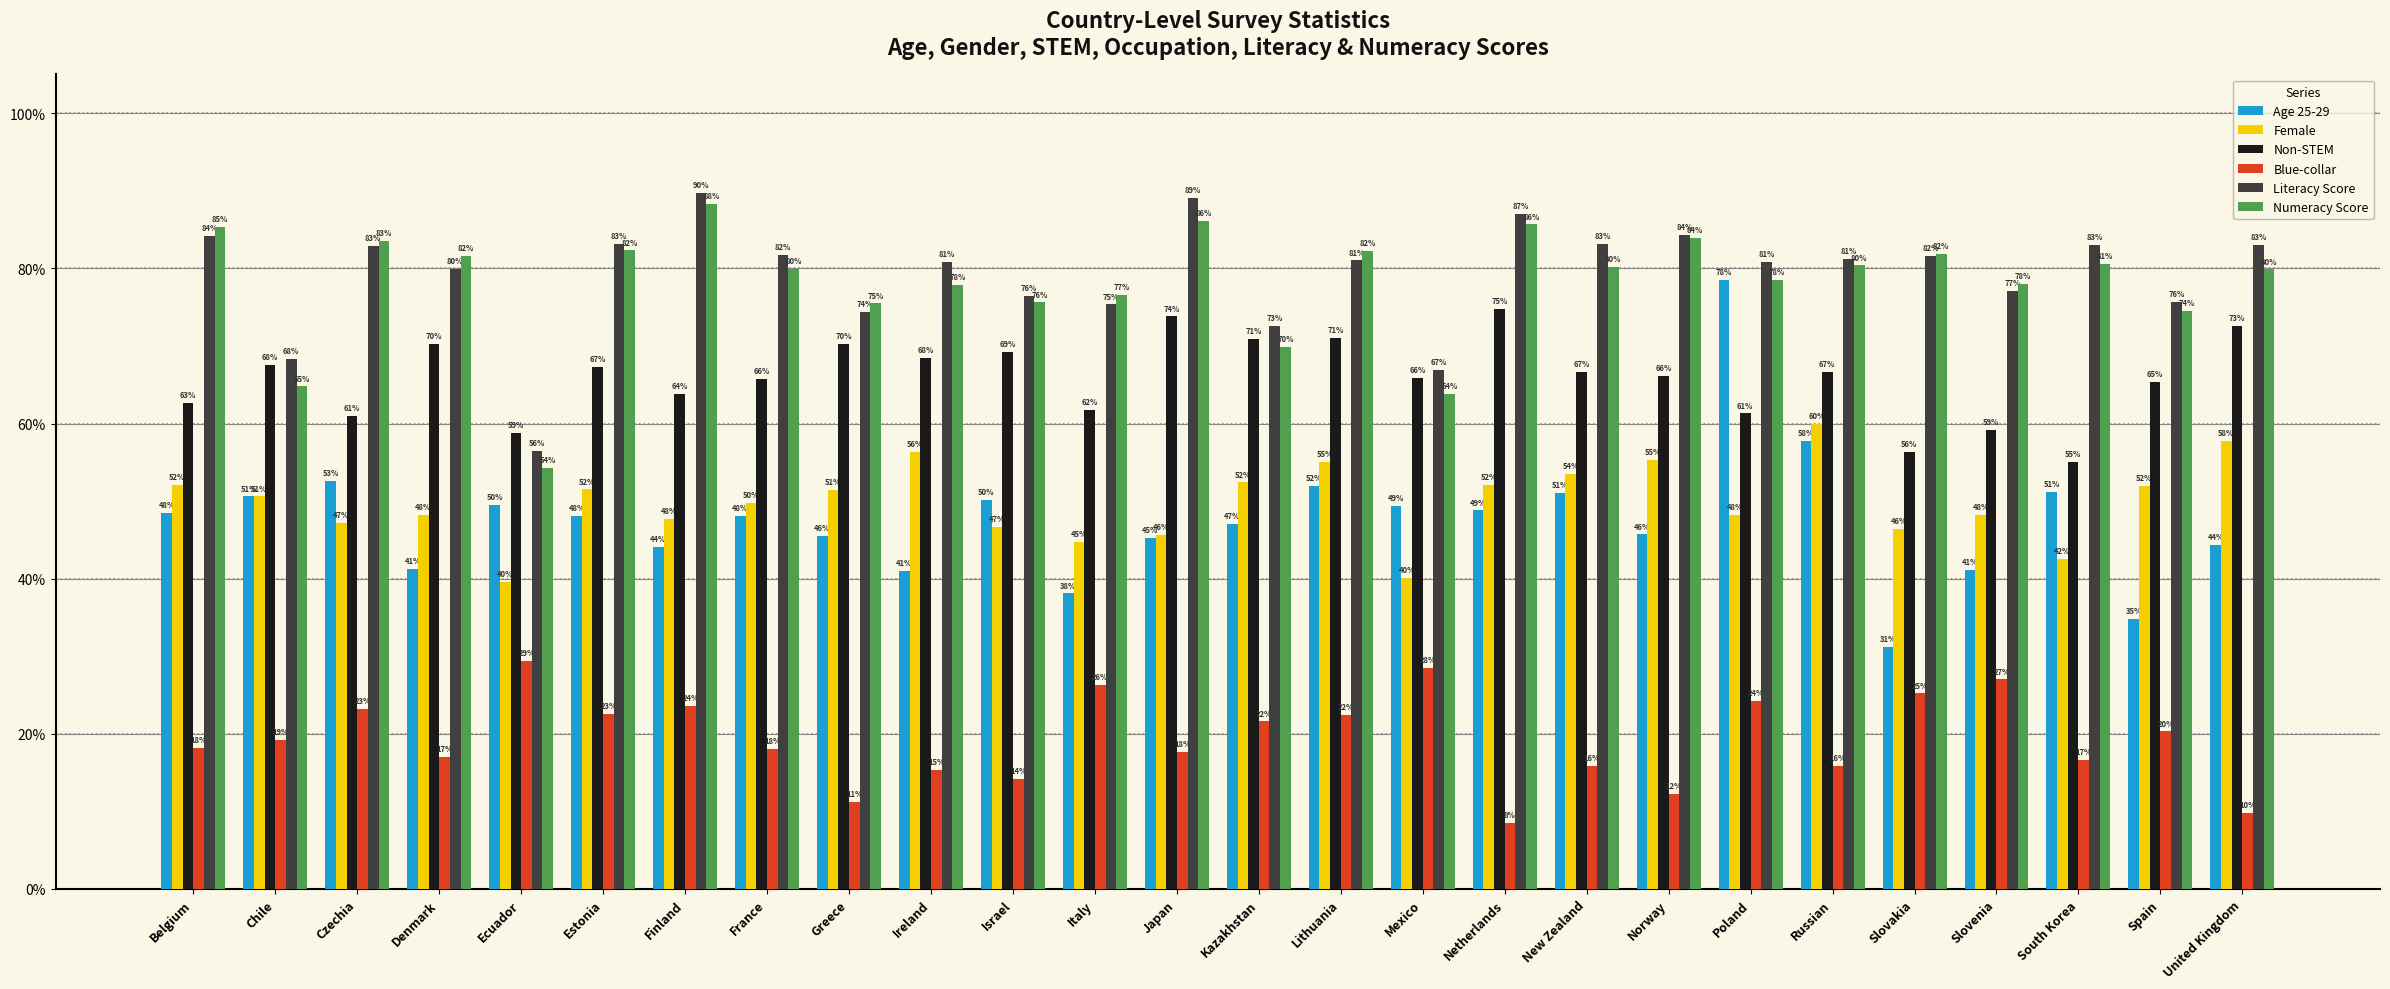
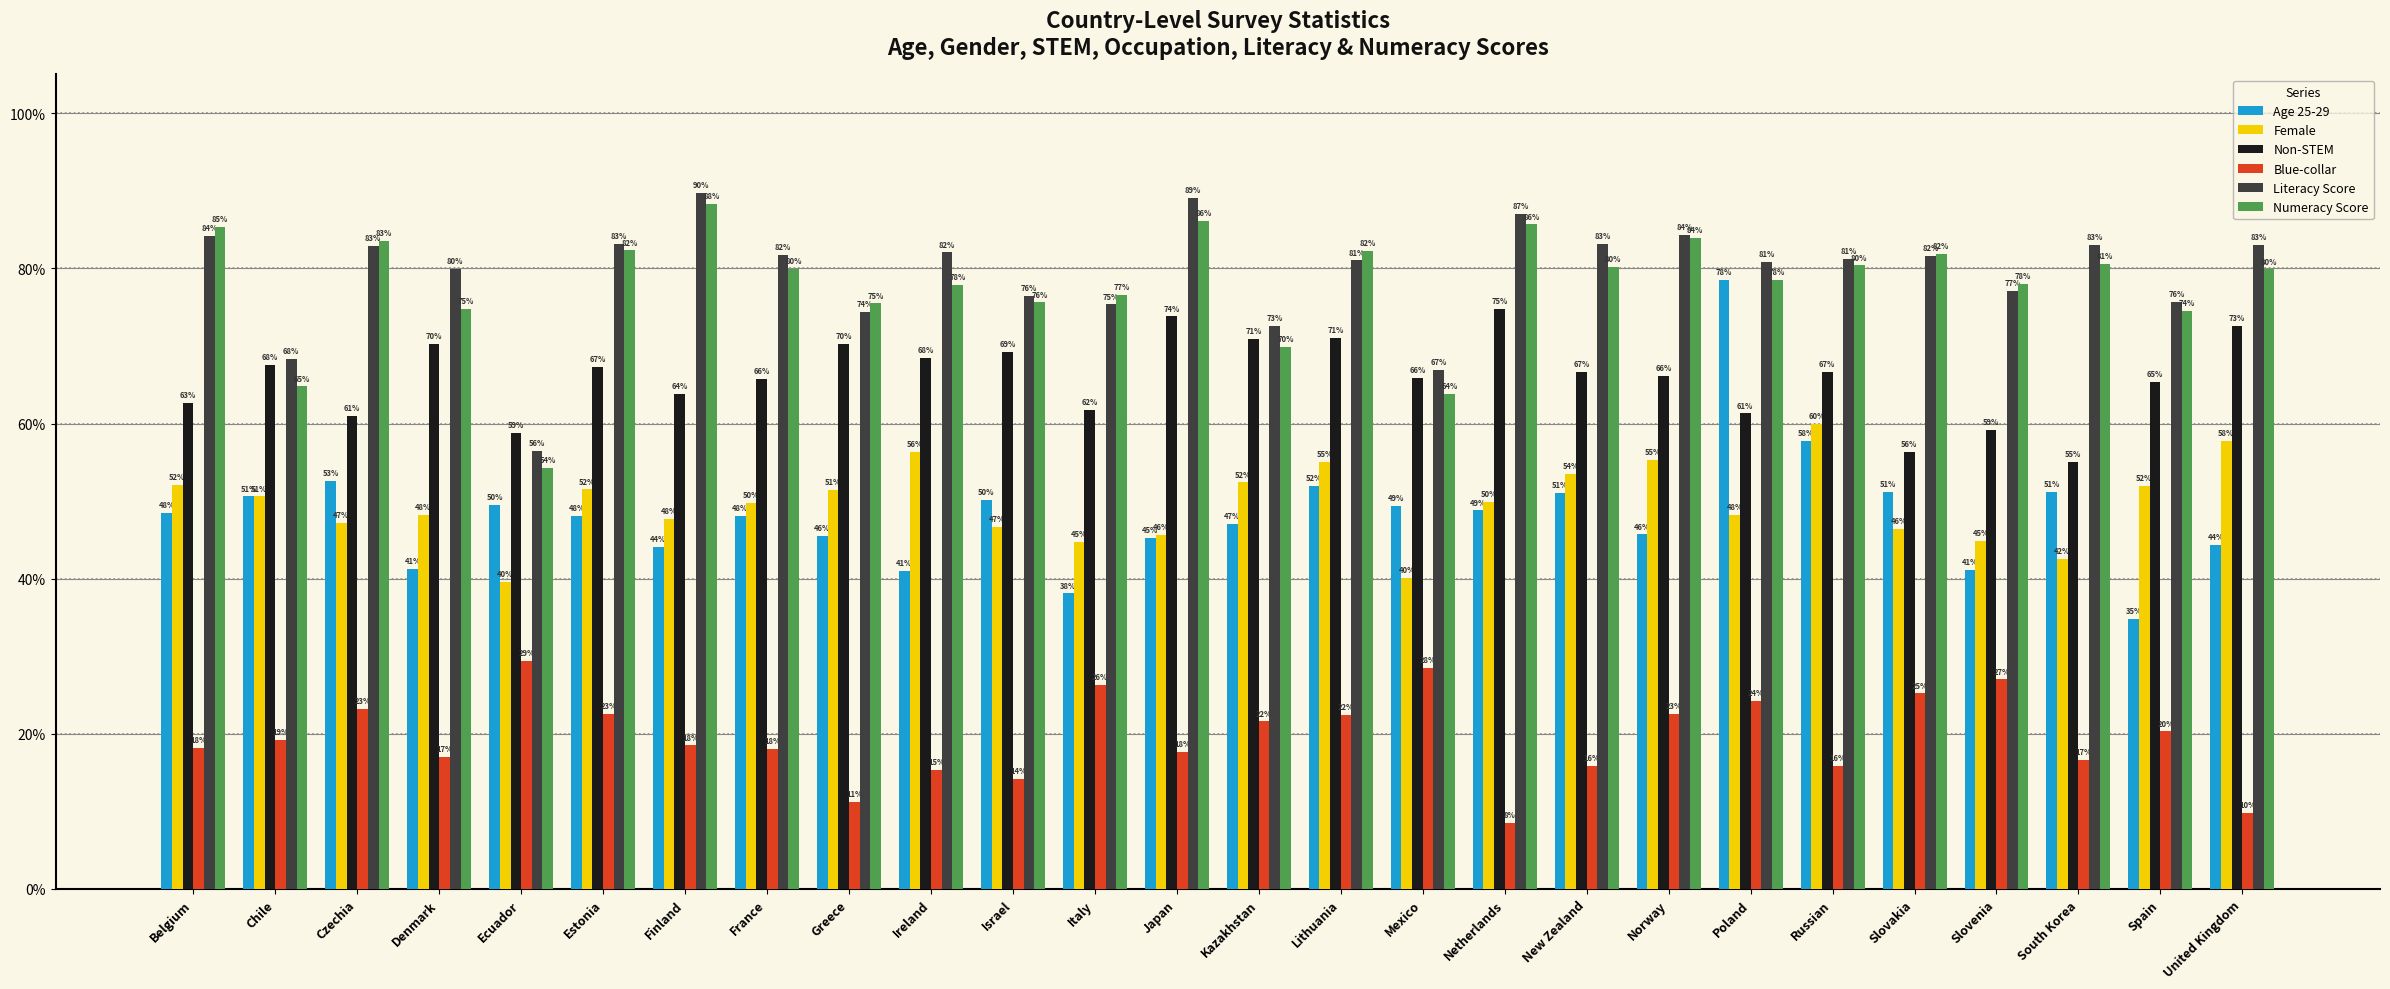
  {
    "Age 25-29": {
      "Belgium": "48%",
      "Czechia": "53%",
      "Denmark": "41%",
      "Ecuador": "50%",
      "Estonia": "48%",
      "Finland": "44%",
      "France": "48%",
      "Greece": "46%",
      "Ireland": "41%",
      "Israel": "50%",
      "Italy": "38%",
      "Kazakhstan": "47%",
      "Lithuania": "52%",
      "Mexico": "49%",
      "Netherlands": "49%",
      "New Zealand": "51%",
      "Norway": "46%",
      "Poland": "78%",
      "Russian": "58%",
-     "Slovakia": "31%",
+     "Slovakia": "51%",
      "Slovenia": "41%",
      "South Korea": "51%",
      "Spain": "35%",
      "United Kingdom": "44%"
    },
    "Female": {
      "Belgium": "52%",
      "Czechia": "47%",
      "Denmark": "48%",
      "Ecuador": "40%",
      "Estonia": "52%",
      "Finland": "48%",
      "France": "50%",
      "Greece": "51%",
      "Ireland": "56%",
      "Israel": "47%",
      "Italy": "45%",
      "Kazakhstan": "52%",
      "Lithuania": "55%",
      "Mexico": "40%",
-     "Netherlands": "52%",
+     "Netherlands": "50%",
      "New Zealand": "54%",
      "Norway": "55%",
      "Poland": "48%",
      "Russian": "60%",
      "Slovakia": "46%",
-     "Slovenia": "48%",
+     "Slovenia": "45%",
      "South Korea": "42%",
      "Spain": "52%",
      "United Kingdom": "58%"
    },
    "Non-STEM": {
      "Belgium": "63%",
      "Chile": "68%",
      "Czechia": "61%",
      "Denmark": "70%",
      "Ecuador": "59%",
      "Estonia": "67%",
      "Finland": "64%",
      "France": "66%",
      "Greece": "70%",
      "Ireland": "68%",
      "Israel": "69%",
      "Italy": "62%",
      "Japan": "74%",
      "Kazakhstan": "71%",
      "Lithuania": "71%",
      "Mexico": "66%",
      "Netherlands": "75%",
      "New Zealand": "67%",
      "Norway": "66%",
      "Poland": "61%",
      "Russian": "67%",
      "Slovakia": "56%",
      "Slovenia": "59%",
      "South Korea": "55%",
      "Spain": "65%",
      "United Kingdom": "73%"
    },
    "Blue-collar": {
      "Belgium": "18%",
      "Chile": "19%",
      "Czechia": "23%",
      "Denmark": "17%",
      "Ecuador": "29%",
      "Estonia": "23%",
-     "Finland": "24%",
+     "Finland": "18%",
      "France": "18%",
      "Greece": "11%",
      "Ireland": "15%",
      "Israel": "14%",
      "Italy": "26%",
      "Japan": "18%",
      "Kazakhstan": "22%",
      "Lithuania": "22%",
      "Mexico": "28%",
      "Netherlands": "8%",
      "New Zealand": "16%",
-     "Norway": "12%",
+     "Norway": "23%",
      "Poland": "24%",
      "Russian": "16%",
      "Slovakia": "25%",
      "Slovenia": "27%",
      "South Korea": "17%",
      "Spain": "20%",
      "United Kingdom": "10%"
    },
    "Literacy Score": {
      "Belgium": "84%",
      "Chile": "68%",
      "Denmark": "80%",
      "Ecuador": "56%",
      "Estonia": "83%",
      "Finland": "90%",
      "France": "82%",
      "Greece": "74%",
-     "Ireland": "81%",
+     "Ireland": "82%",
      "Israel": "76%",
      "Italy": "75%",
      "Japan": "89%",
      "Kazakhstan": "73%",
      "Lithuania": "81%",
      "Mexico": "67%",
      "Netherlands": "87%",
      "New Zealand": "83%",
      "Poland": "81%",
      "Russian": "81%",
      "Slovenia": "77%",
      "South Korea": "83%",
      "Spain": "76%",
      "United Kingdom": "83%"
    },
    "Numeracy Score": {
      "Belgium": "85%",
      "Chile": "65%",
-     "Denmark": "82%",
+     "Denmark": "75%",
      "Ecuador": "54%",
      "Estonia": "82%",
      "Finland": "88%",
      "France": "80%",
      "Greece": "75%",
      "Ireland": "78%",
      "Italy": "77%",
      "Japan": "86%",
      "Kazakhstan": "70%",
      "Lithuania": "82%",
      "Mexico": "64%",
      "Netherlands": "86%",
      "New Zealand": "80%",
      "Poland": "78%",
      "Russian": "80%",
      "Slovenia": "78%",
      "South Korea": "81%",
      "Spain": "74%",
      "United Kingdom": "80%"
    }
  }
